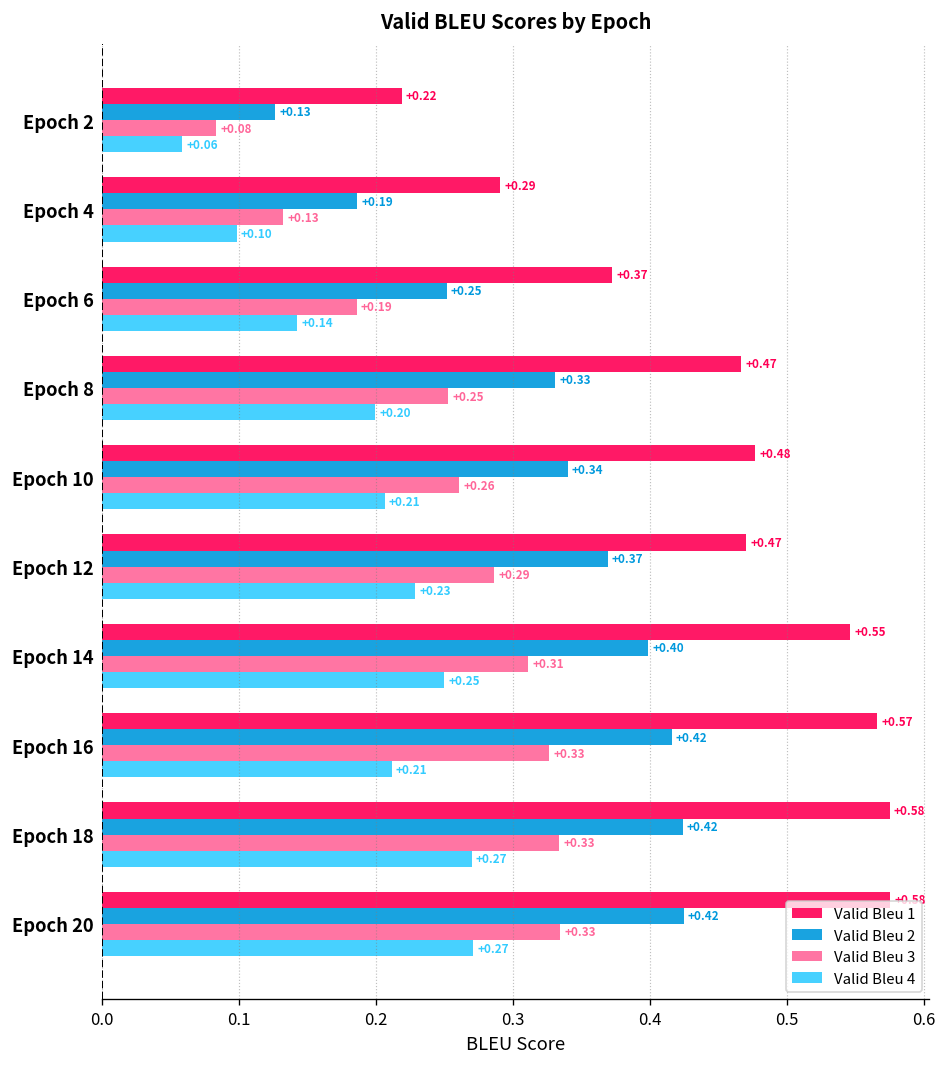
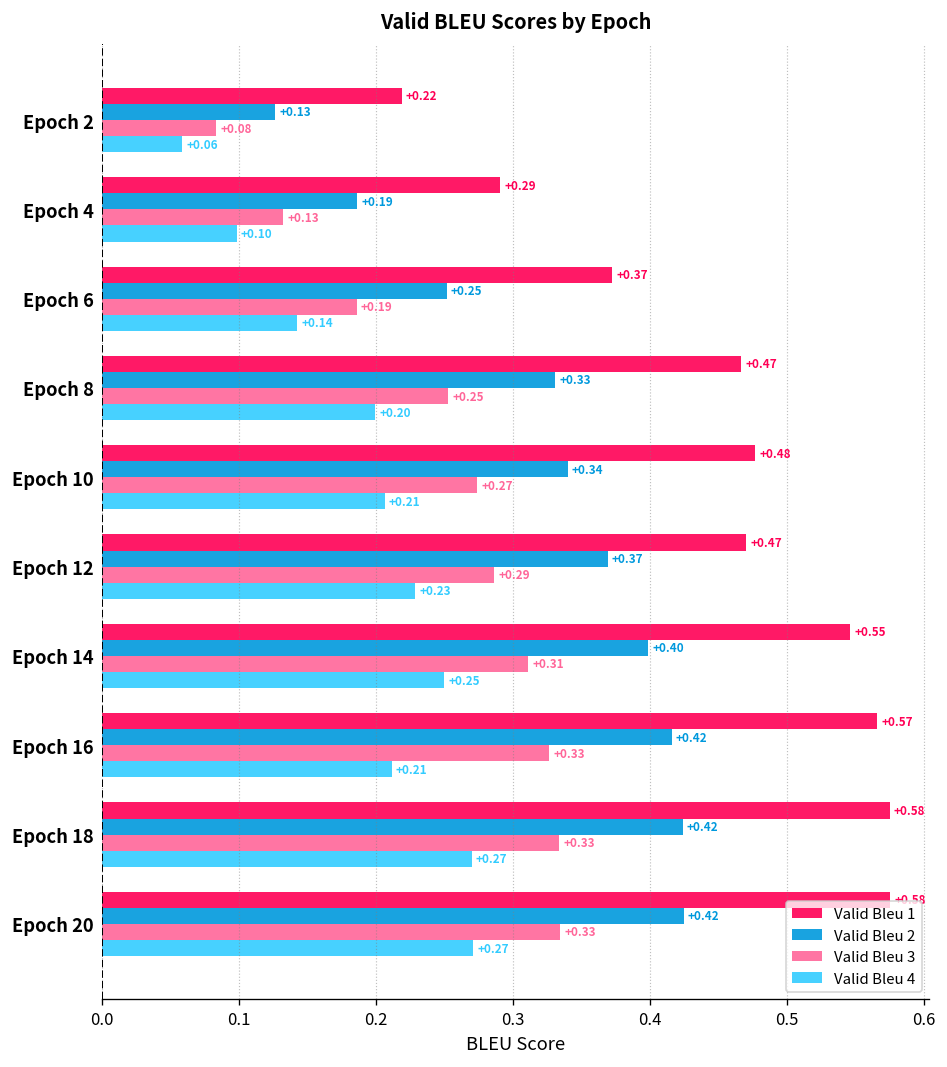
  {
    "Valid Bleu 1": {
      "Epoch 2": "+0.22",
      "Epoch 4": "+0.29",
      "Epoch 6": "+0.37",
      "Epoch 8": "+0.47",
      "Epoch 10": "+0.48",
      "Epoch 12": "+0.47",
      "Epoch 14": "+0.55",
      "Epoch 16": "+0.57",
      "Epoch 18": "+0.58"
    },
    "Valid Bleu 2": {
      "Epoch 2": "+0.13",
      "Epoch 4": "+0.19",
      "Epoch 6": "+0.25",
      "Epoch 8": "+0.33",
      "Epoch 10": "+0.34",
      "Epoch 12": "+0.37",
      "Epoch 14": "+0.40",
      "Epoch 16": "+0.42",
      "Epoch 18": "+0.42",
      "Epoch 20": "+0.42"
    },
    "Valid Bleu 3": {
      "Epoch 2": "+0.08",
      "Epoch 4": "+0.13",
      "Epoch 6": "+0.19",
      "Epoch 8": "+0.25",
-     "Epoch 10": "+0.26",
+     "Epoch 10": "+0.27",
      "Epoch 12": "+0.29",
      "Epoch 14": "+0.31",
      "Epoch 16": "+0.33",
      "Epoch 18": "+0.33",
      "Epoch 20": "+0.33"
    },
    "Valid Bleu 4": {
      "Epoch 2": "+0.06",
      "Epoch 4": "+0.10",
      "Epoch 6": "+0.14",
      "Epoch 8": "+0.20",
      "Epoch 10": "+0.21",
      "Epoch 12": "+0.23",
      "Epoch 14": "+0.25",
      "Epoch 16": "+0.21",
      "Epoch 18": "+0.27",
      "Epoch 20": "+0.27"
    }
  }
